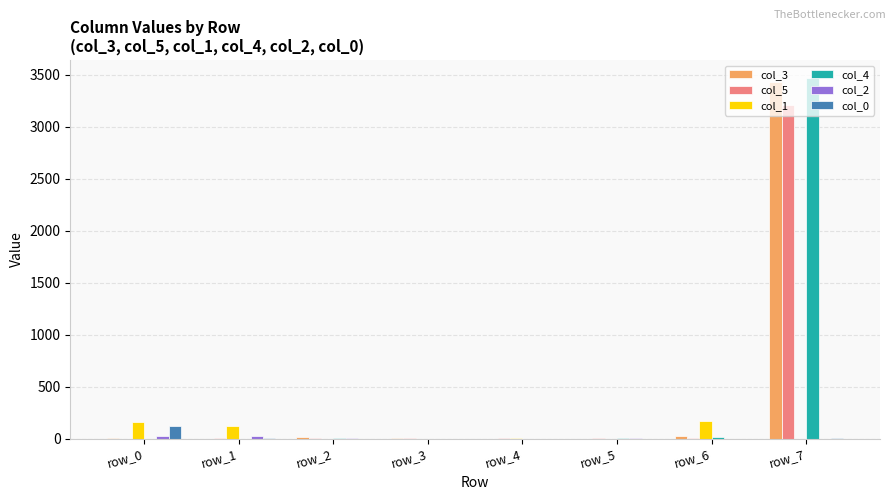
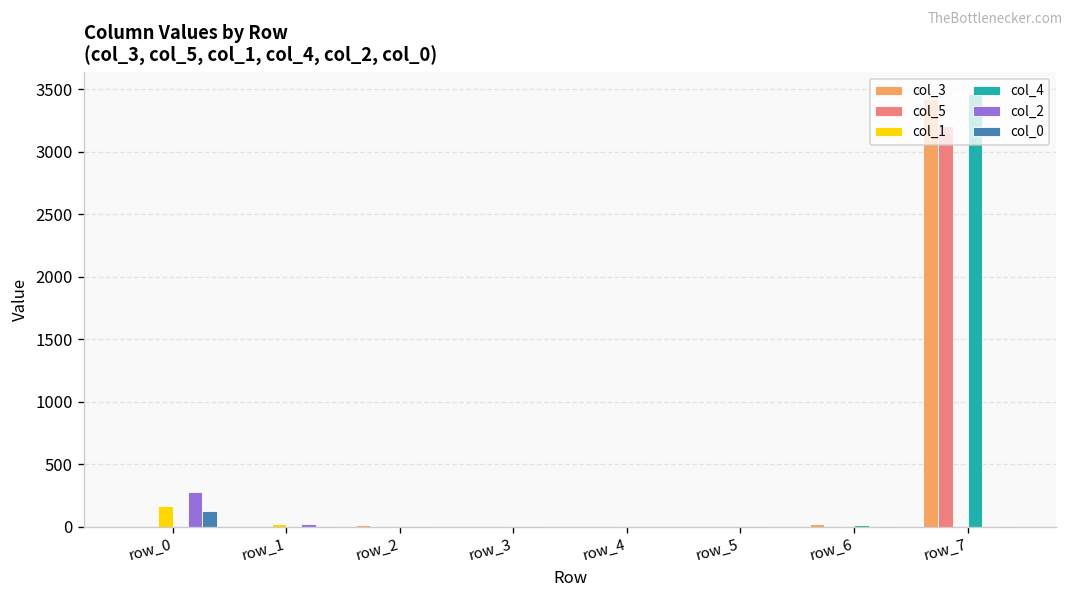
  {
    "col_1": {
      "row_0": 160,
-     "row_1": 120,
+     "row_1": 20,
      "row_2": 0,
      "row_5": 0,
-     "row_6": 170,
+     "row_6": 0,
      "row_7": 0
    },
    "col_4": {
      "row_0": 0,
      "row_1": 0,
      "row_4": 0
    },
    "col_2": {
-     "row_0": 20,
+     "row_0": 280,
      "row_4": 0,
      "row_6": 0,
      "row_7": 0
    },
    "col_0": {
      "row_0": 120,
      "row_2": 0,
      "row_3": 0,
      "row_4": 0,
      "row_5": 0
    }
  }
